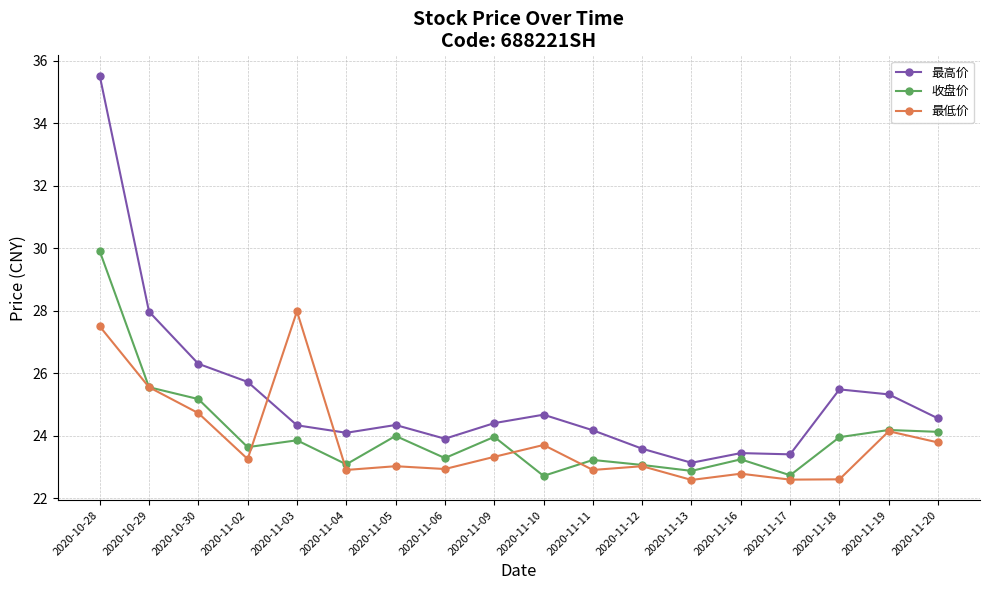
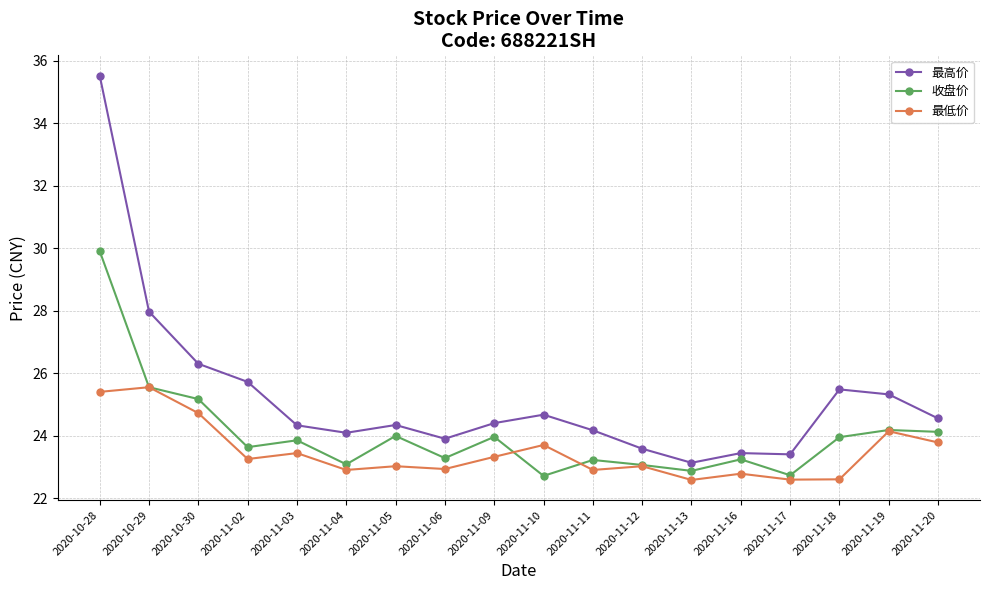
  {
    "最高价": {
      "2020-10-28": 35.5,
      "2020-10-29": 28.0,
      "2020-10-30": 26.3,
      "2020-11-02": 25.7,
      "2020-11-03": 24.3,
      "2020-11-04": 24.1,
      "2020-11-05": 24.3,
      "2020-11-06": 23.9,
      "2020-11-09": 24.4,
      "2020-11-10": 24.7,
      "2020-11-11": 24.2,
      "2020-11-12": 23.6,
      "2020-11-13": 23.1,
      "2020-11-16": 23.4,
      "2020-11-17": 23.4,
      "2020-11-18": 25.5,
      "2020-11-19": 25.3,
      "2020-11-20": 24.6
    },
    "收盘价": {
      "2020-10-28": 29.9,
      "2020-10-30": 25.2,
      "2020-11-02": 23.6,
      "2020-11-03": 23.9,
      "2020-11-04": 23.1,
      "2020-11-05": 24.0,
      "2020-11-06": 23.3,
      "2020-11-09": 24.0,
      "2020-11-10": 22.7,
      "2020-11-11": 23.2,
      "2020-11-13": 22.9,
      "2020-11-16": 23.2,
      "2020-11-17": 22.7,
      "2020-11-18": 24.0,
      "2020-11-20": 24.1
    },
    "最低价": {
-     "2020-10-28": 27.5,
+     "2020-10-28": 25.4,
      "2020-10-30": 24.7,
      "2020-11-02": 23.3,
-     "2020-11-03": 28.0,
+     "2020-11-03": 23.4,
      "2020-11-04": 22.9,
      "2020-11-05": 23.0,
      "2020-11-06": 22.9,
      "2020-11-09": 23.3,
      "2020-11-10": 23.7,
      "2020-11-11": 22.9,
      "2020-11-13": 22.6,
      "2020-11-16": 22.8,
      "2020-11-17": 22.6,
      "2020-11-18": 22.6,
      "2020-11-20": 23.8
    }
  }
